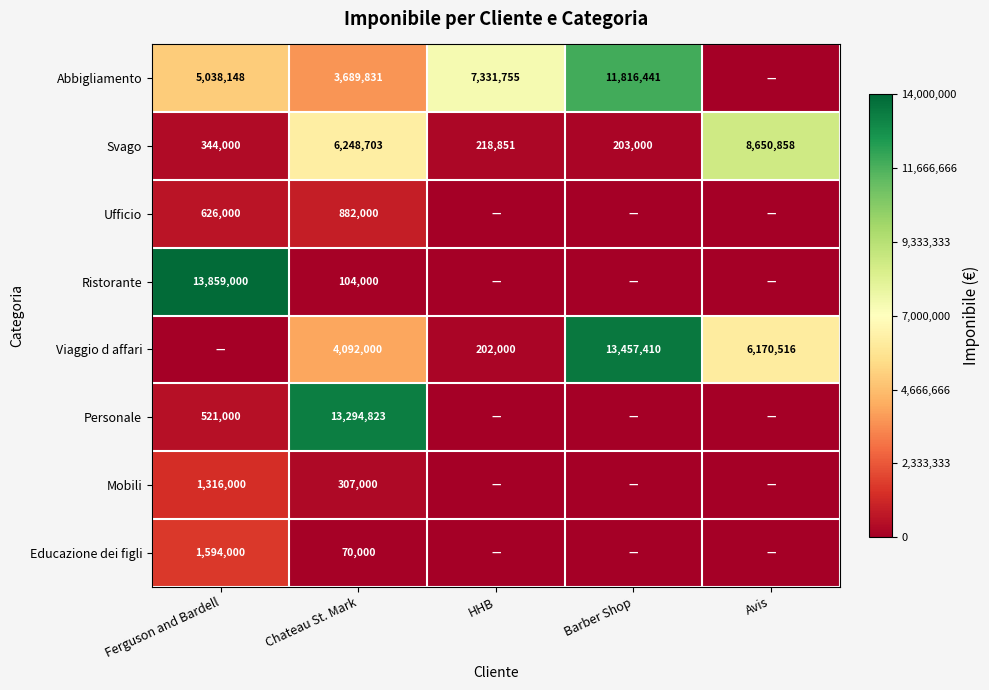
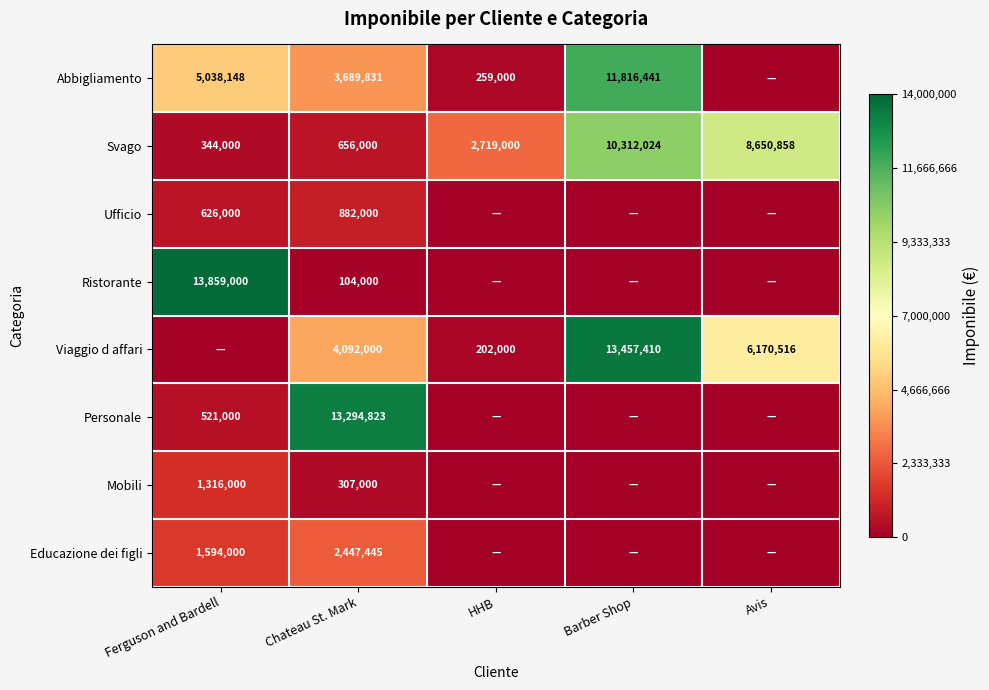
  {
    "Abbigliamento": {
      "Ferguson and Bardell": "5,038,148",
      "Chateau St. Mark": "3,689,831",
-     "HHB": "7,331,755",
+     "HHB": "259,000",
      "Barber Shop": "11,816,441"
    },
    "Svago": {
      "Ferguson and Bardell": "344,000",
-     "Chateau St. Mark": "6,248,703",
-     "HHB": "218,851",
-     "Barber Shop": "203,000",
+     "Chateau St. Mark": "656,000",
+     "HHB": "2,719,000",
+     "Barber Shop": "10,312,024",
      "Avis": "8,650,858"
    },
    "Ufficio": {
      "Ferguson and Bardell": "626,000",
      "Chateau St. Mark": "882,000"
    },
    "Ristorante": {
      "Ferguson and Bardell": "13,859,000",
      "Chateau St. Mark": "104,000"
    },
    "Viaggio d affari": {
      "Chateau St. Mark": "4,092,000",
      "HHB": "202,000",
      "Barber Shop": "13,457,410",
      "Avis": "6,170,516"
    },
    "Personale": {
      "Ferguson and Bardell": "521,000",
      "Chateau St. Mark": "13,294,823"
    },
    "Mobili": {
      "Ferguson and Bardell": "1,316,000",
      "Chateau St. Mark": "307,000"
    },
    "Educazione dei figli": {
      "Ferguson and Bardell": "1,594,000",
-     "Chateau St. Mark": "70,000"
+     "Chateau St. Mark": "2,447,445"
    }
  }
